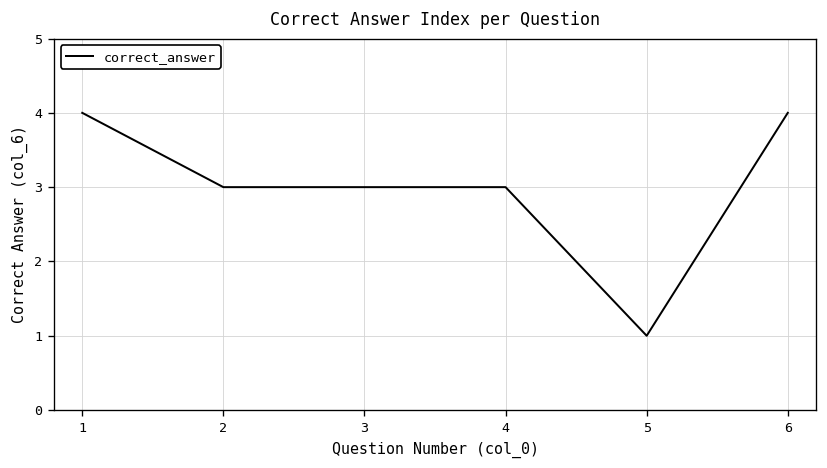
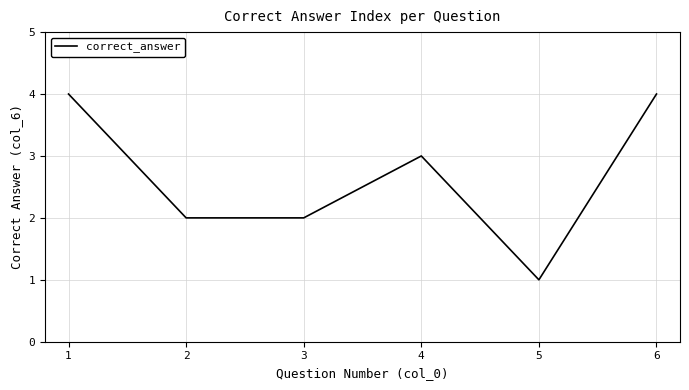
  {
    "1": 4,
-   "2": 3,
-   "3": 3,
+   "2": 2,
+   "3": 2,
    "4": 3,
    "5": 1,
    "6": 4
  }
